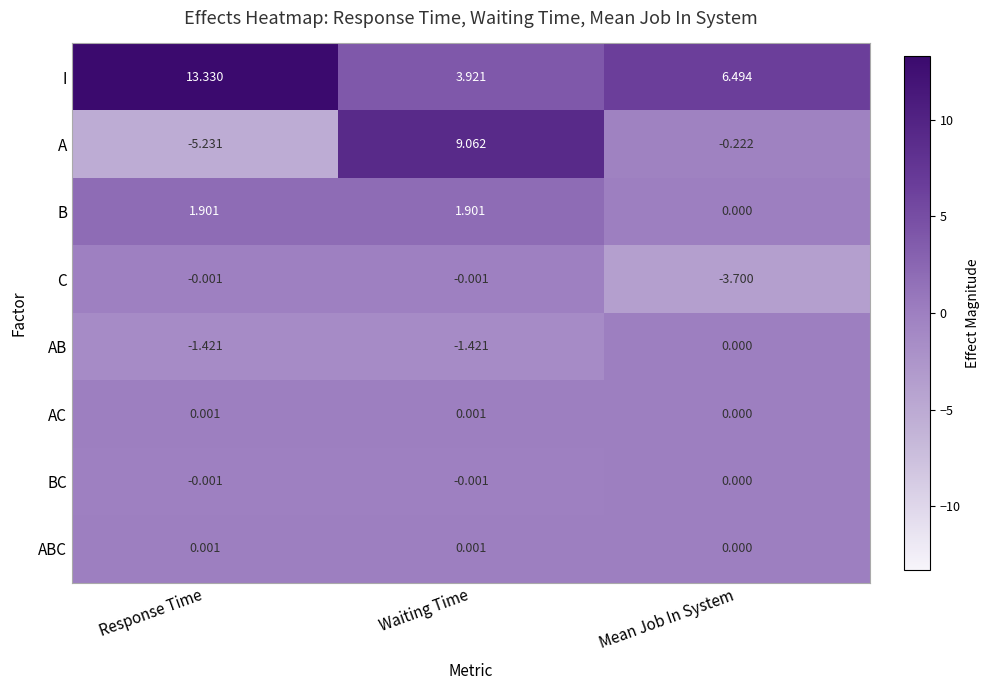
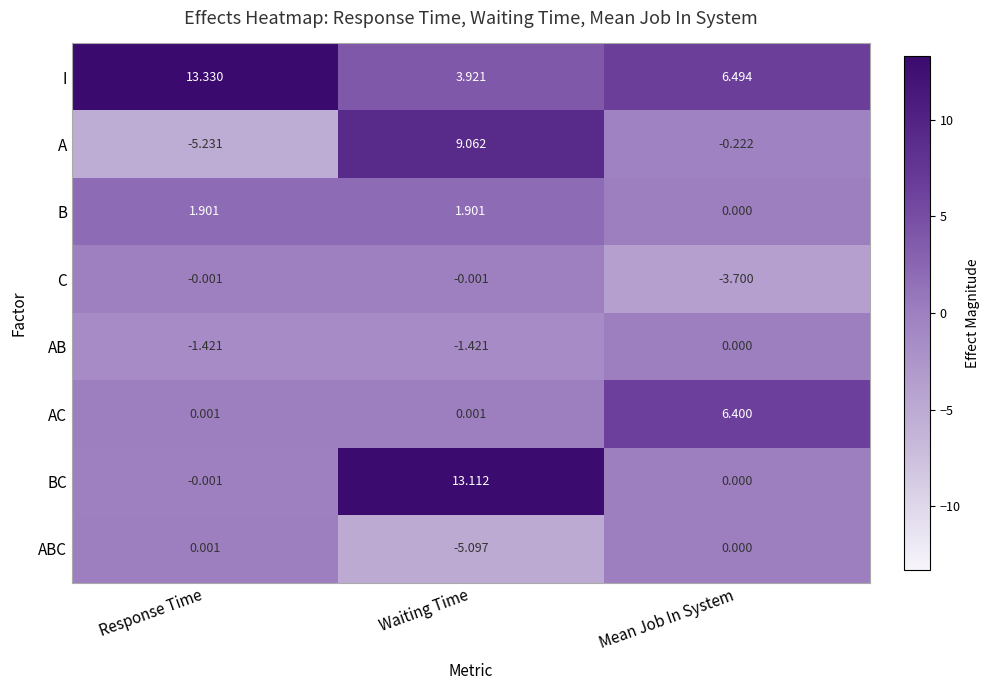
  {
    "I": {
      "Response Time": 13.330,
      "Waiting Time": 3.921,
      "Mean Job In System": 6.494
    },
    "A": {
      "Response Time": -5.231,
      "Waiting Time": 9.062,
      "Mean Job In System": -0.222
    },
    "B": {
      "Response Time": 1.901,
      "Waiting Time": 1.901,
      "Mean Job In System": 0.000
    },
    "C": {
      "Response Time": -0.001,
      "Waiting Time": -0.001,
      "Mean Job In System": -3.700
    },
    "AB": {
      "Response Time": -1.421,
      "Waiting Time": -1.421,
      "Mean Job In System": 0.000
    },
    "AC": {
      "Response Time": 0.001,
      "Waiting Time": 0.001,
-     "Mean Job In System": 0.000
+     "Mean Job In System": 6.400
    },
    "BC": {
      "Response Time": -0.001,
-     "Waiting Time": -0.001,
+     "Waiting Time": 13.112,
      "Mean Job In System": 0.000
    },
    "ABC": {
      "Response Time": 0.001,
-     "Waiting Time": 0.001,
+     "Waiting Time": -5.097,
      "Mean Job In System": 0.000
    }
  }
